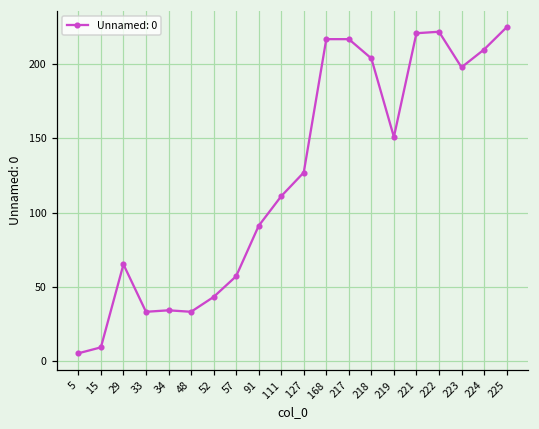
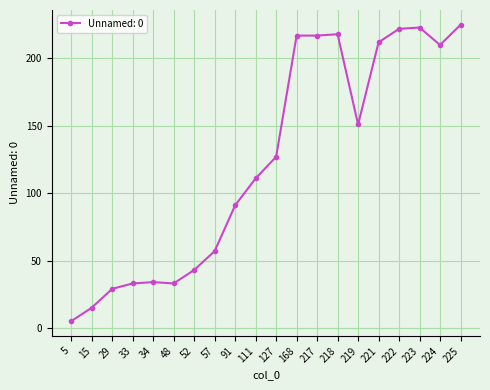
  {
    "5": 5,
-   "15": 9,
-   "29": 65,
+   "15": 15,
+   "29": 29,
    "33": 33,
    "34": 34,
    "48": 33,
    "52": 43,
    "57": 57,
    "91": 91,
    "111": 111,
    "127": 127,
    "168": 217,
    "217": 217,
-   "218": 204,
+   "218": 218,
    "219": 151,
-   "221": 221,
+   "221": 212,
    "222": 222,
-   "223": 198,
+   "223": 223,
    "224": 210,
    "225": 225
  }
